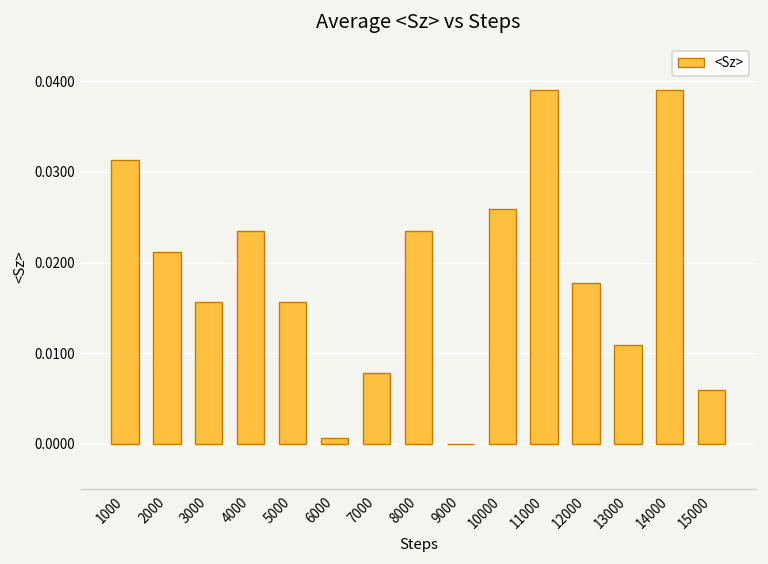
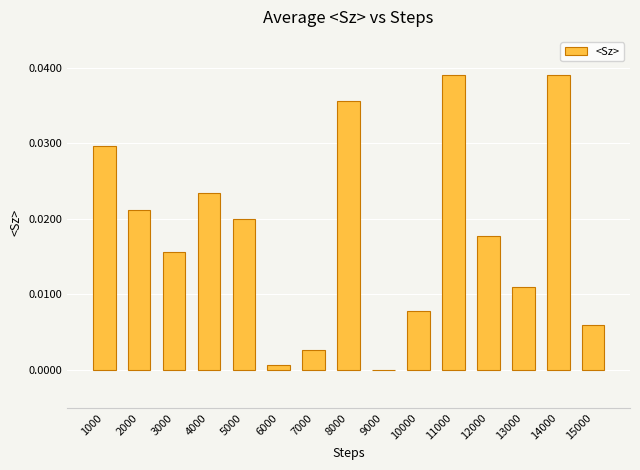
  {
-   "1000": 0.031,
+   "1000": 0.030,
    "2000": 0.021,
    "3000": 0.016,
    "4000": 0.023,
-   "5000": 0.016,
+   "5000": 0.020,
    "6000": 0.001,
-   "7000": 0.008,
-   "8000": 0.023,
+   "7000": 0.003,
+   "8000": 0.036,
    "9000": 0.000,
-   "10000": 0.026,
+   "10000": 0.008,
    "11000": 0.039,
    "12000": 0.018,
    "13000": 0.011,
    "14000": 0.039,
    "15000": 0.006
  }
